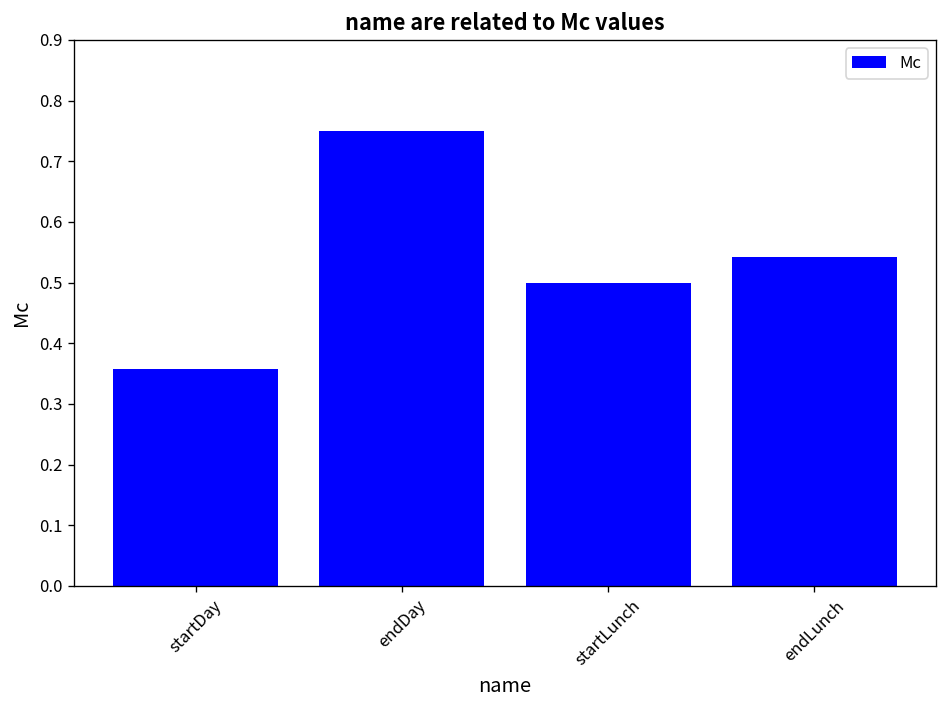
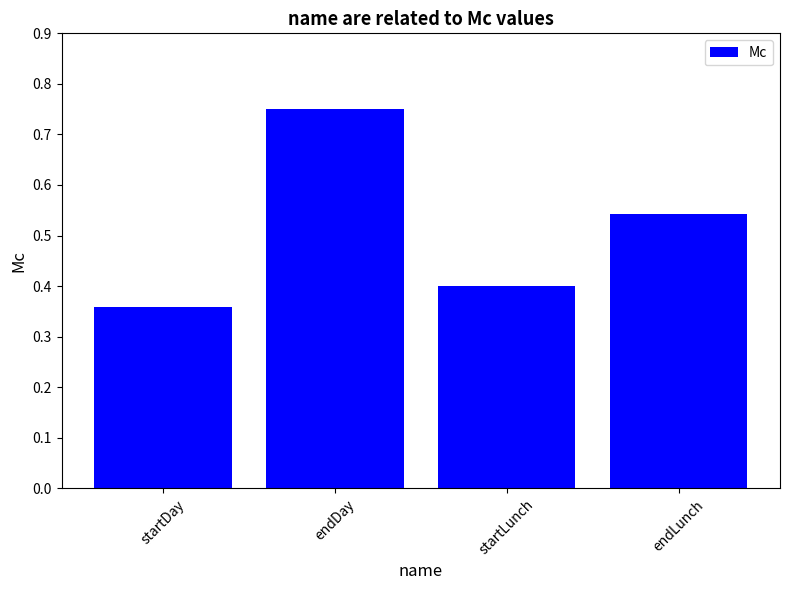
  {
    "startDay": 0.36,
    "endDay": 0.75,
-   "startLunch": 0.5,
+   "startLunch": 0.4,
    "endLunch": 0.54
  }
